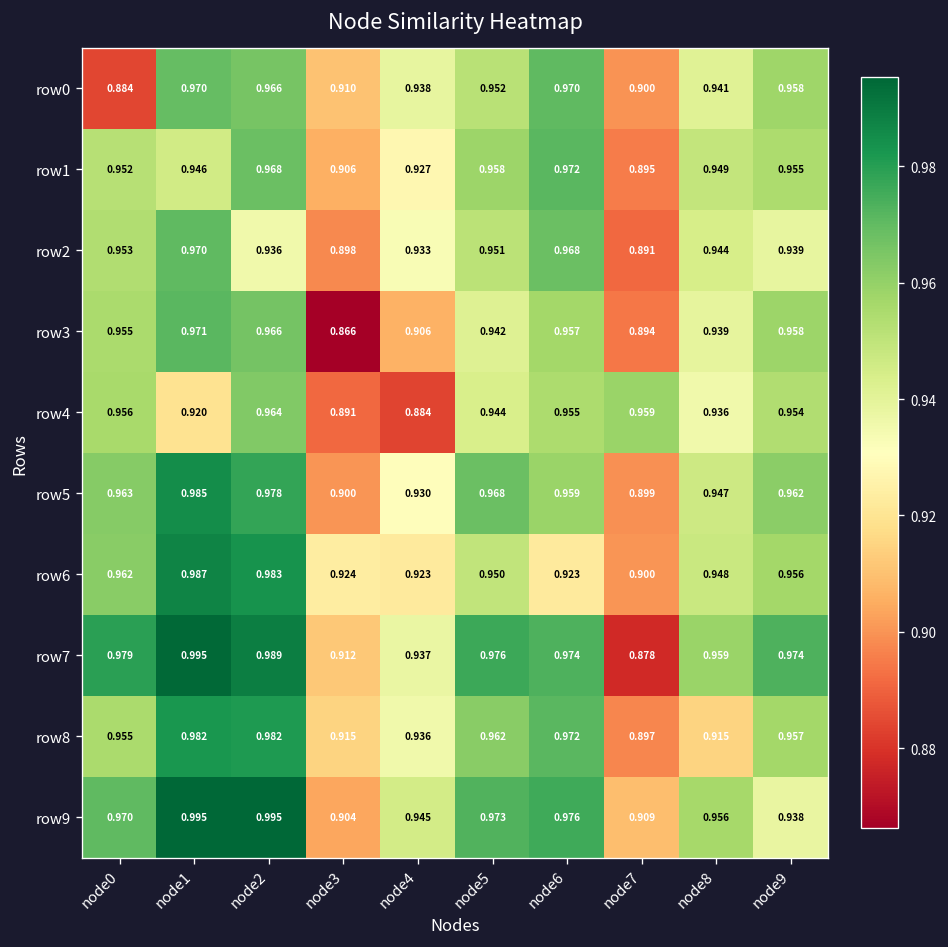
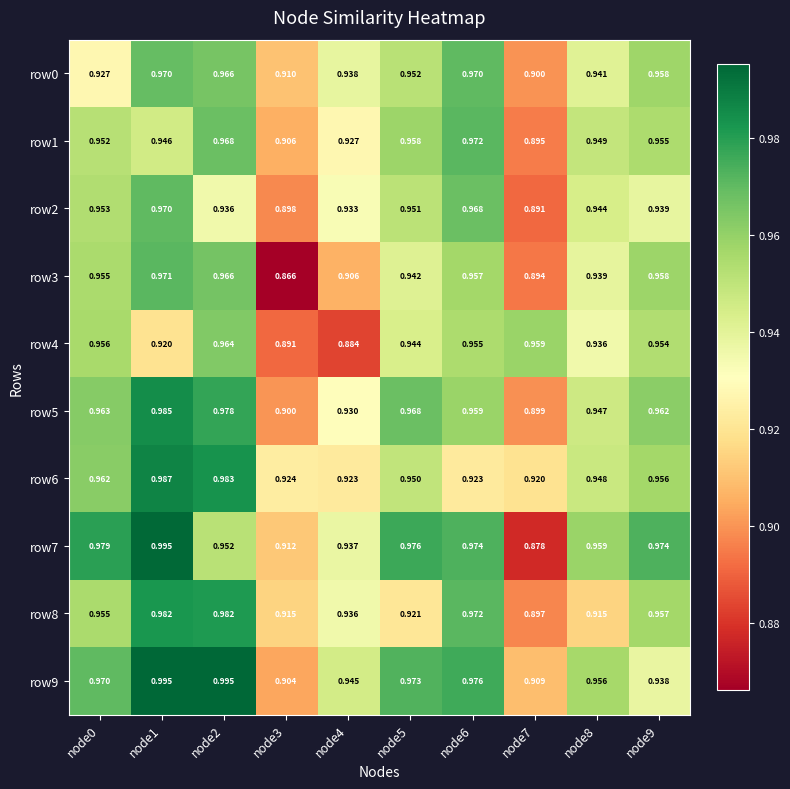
  {
    "row0": {
-     "node0": 0.884,
+     "node0": 0.927,
      "node1": 0.970,
      "node2": 0.966,
      "node3": 0.910,
      "node4": 0.938,
      "node5": 0.952,
      "node6": 0.970,
      "node7": 0.900,
      "node8": 0.941,
      "node9": 0.958
    },
    "row1": {
      "node0": 0.952,
      "node1": 0.946,
      "node2": 0.968,
      "node3": 0.906,
      "node4": 0.927,
      "node5": 0.958,
      "node6": 0.972,
      "node7": 0.895,
      "node8": 0.949,
      "node9": 0.955
    },
    "row2": {
      "node0": 0.953,
      "node1": 0.970,
      "node2": 0.936,
      "node3": 0.898,
      "node4": 0.933,
      "node5": 0.951,
      "node6": 0.968,
      "node7": 0.891,
      "node8": 0.944,
      "node9": 0.939
    },
    "row3": {
      "node0": 0.955,
      "node1": 0.971,
      "node2": 0.966,
      "node3": 0.866,
      "node4": 0.906,
      "node5": 0.942,
      "node6": 0.957,
      "node7": 0.894,
      "node8": 0.939,
      "node9": 0.958
    },
    "row4": {
      "node0": 0.956,
      "node1": 0.920,
      "node2": 0.964,
      "node3": 0.891,
      "node4": 0.884,
      "node5": 0.944,
      "node6": 0.955,
      "node7": 0.959,
      "node8": 0.936,
      "node9": 0.954
    },
    "row5": {
      "node0": 0.963,
      "node1": 0.985,
      "node2": 0.978,
      "node3": 0.900,
      "node4": 0.930,
      "node5": 0.968,
      "node6": 0.959,
      "node7": 0.899,
      "node8": 0.947,
      "node9": 0.962
    },
    "row6": {
      "node0": 0.962,
      "node1": 0.987,
      "node2": 0.983,
      "node3": 0.924,
      "node4": 0.923,
      "node5": 0.950,
      "node6": 0.923,
-     "node7": 0.900,
+     "node7": 0.920,
      "node8": 0.948,
      "node9": 0.956
    },
    "row7": {
      "node0": 0.979,
      "node1": 0.995,
-     "node2": 0.989,
+     "node2": 0.952,
      "node3": 0.912,
      "node4": 0.937,
      "node5": 0.976,
      "node6": 0.974,
      "node7": 0.878,
      "node8": 0.959,
      "node9": 0.974
    },
    "row8": {
      "node0": 0.955,
      "node1": 0.982,
      "node2": 0.982,
      "node3": 0.915,
      "node4": 0.936,
-     "node5": 0.962,
+     "node5": 0.921,
      "node6": 0.972,
      "node7": 0.897,
      "node8": 0.915,
      "node9": 0.957
    },
    "row9": {
      "node0": 0.970,
      "node1": 0.995,
      "node2": 0.995,
      "node3": 0.904,
      "node4": 0.945,
      "node5": 0.973,
      "node6": 0.976,
      "node7": 0.909,
      "node8": 0.956,
      "node9": 0.938
    }
  }
